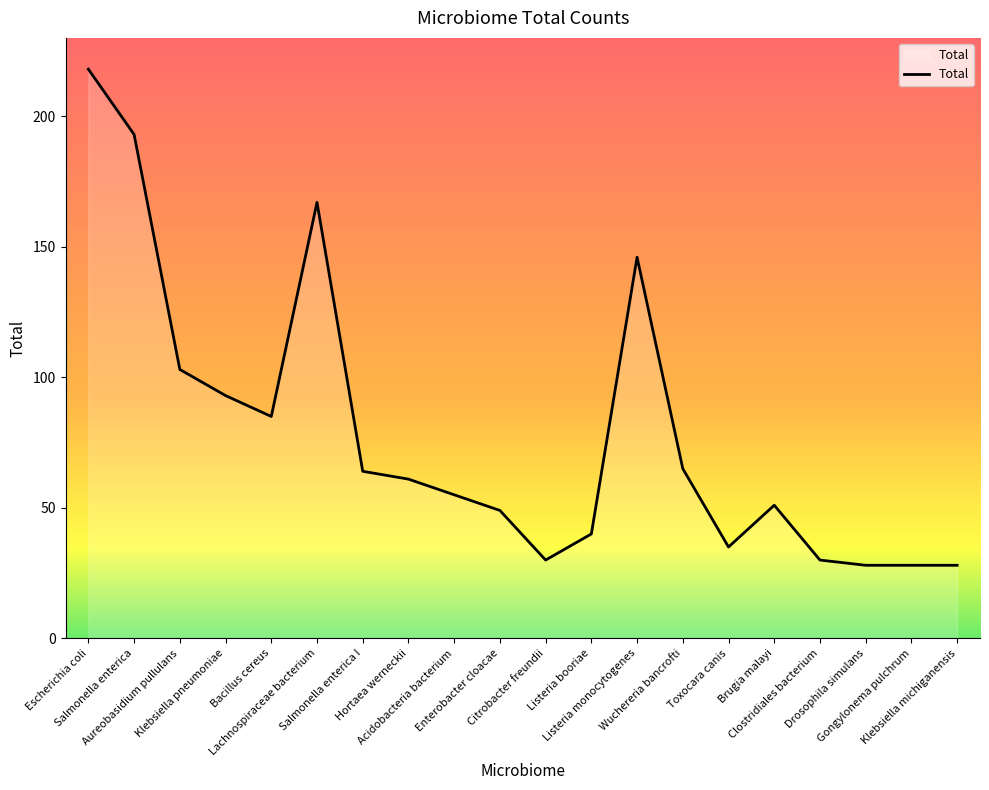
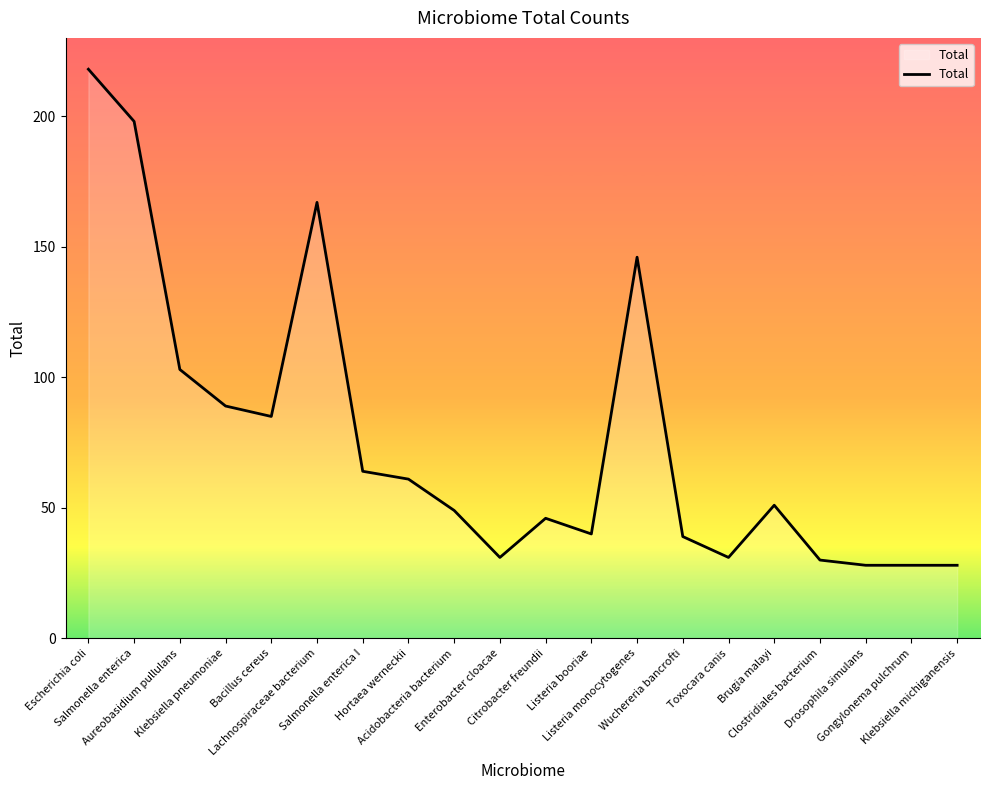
  {
    "Escherichia coli": 218,
-   "Salmonella enterica": 193,
+   "Salmonella enterica": 198,
    "Aureobasidium pullulans": 103,
-   "Klebsiella pneumoniae": 93,
+   "Klebsiella pneumoniae": 89,
    "Bacillus cereus": 85,
    "Lachnospiraceae bacterium": 167,
    "Salmonella enterica I": 64,
    "Hortaea werneckii": 61,
-   "Acidobacteria bacterium": 55,
-   "Enterobacter cloacae": 49,
-   "Citrobacter freundii": 30,
+   "Acidobacteria bacterium": 49,
+   "Enterobacter cloacae": 31,
+   "Citrobacter freundii": 46,
    "Listeria booriae": 40,
    "Listeria monocytogenes": 146,
-   "Wuchereria bancrofti": 65,
-   "Toxocara canis": 35,
+   "Wuchereria bancrofti": 39,
+   "Toxocara canis": 31,
    "Brugia malayi": 51,
    "Clostridiales bacterium": 30,
    "Drosophila simulans": 28,
    "Gongylonema pulchrum": 28,
    "Klebsiella michiganensis": 28
  }
